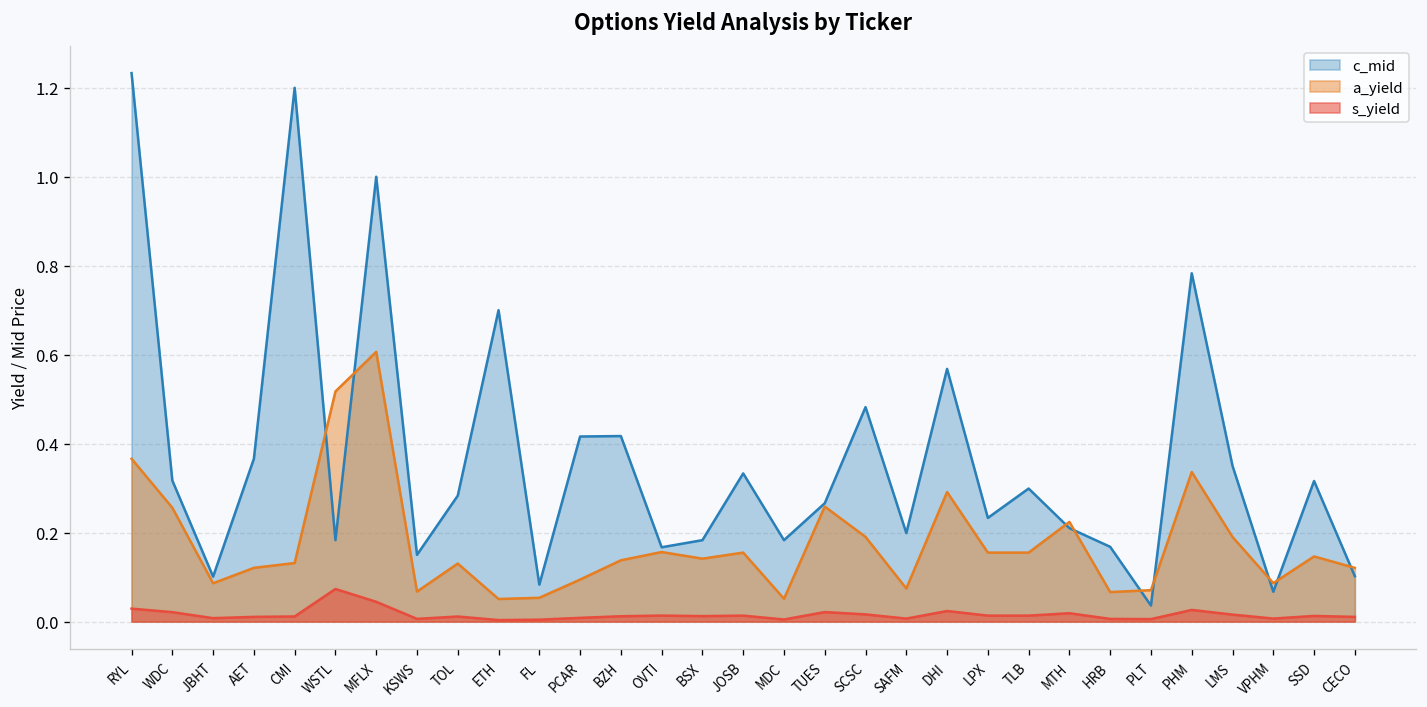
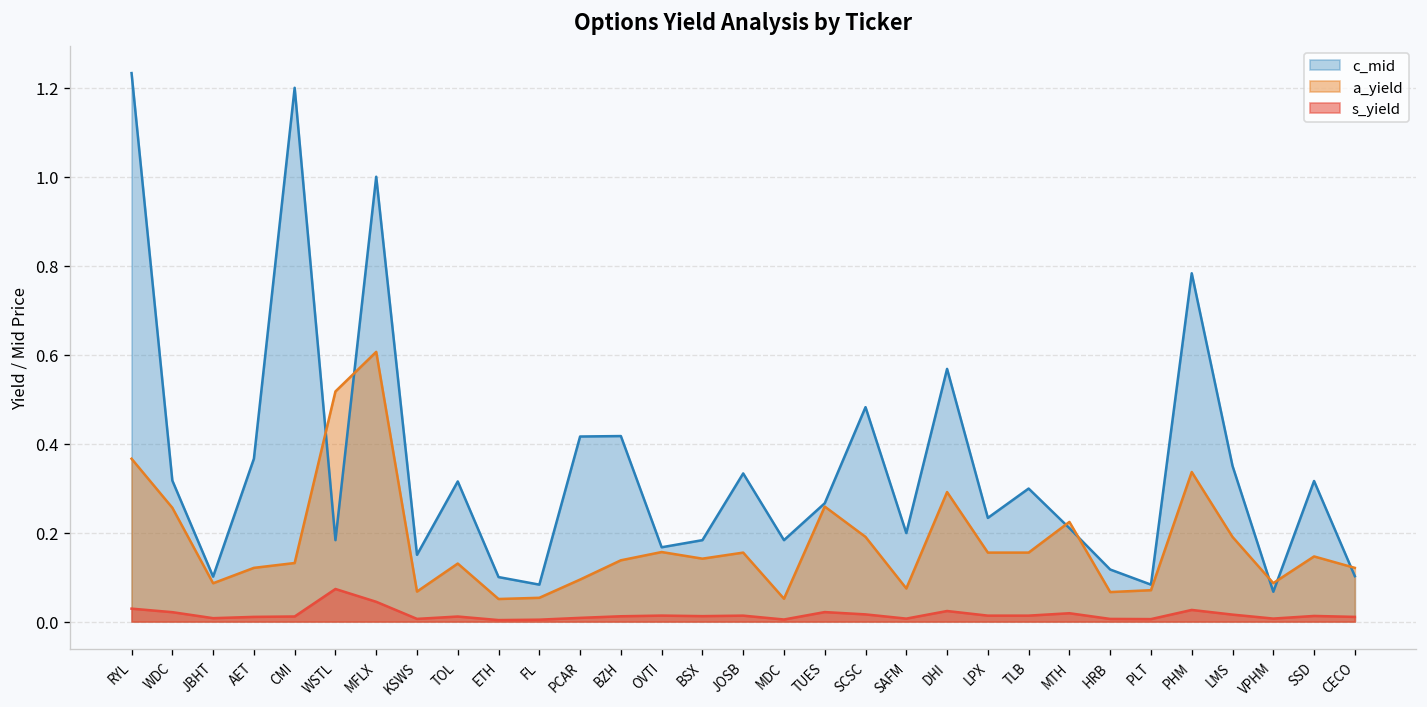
  {
    "c_mid": {
      "RYL": 1.23,
      "WDC": 0.32,
      "JBHT": 0.10,
      "AET": 0.37,
      "CMI": 1.20,
      "WSTL": 0.18,
      "MFLX": 1.00,
      "KSWS": 0.15,
-     "TOL": 0.28,
-     "ETH": 0.7,
+     "TOL": 0.32,
+     "ETH": 0.1,
      "FL": 0.08,
      "PCAR": 0.42,
      "BZH": 0.42,
      "OVTI": 0.17,
      "BSX": 0.18,
      "JOSB": 0.33,
      "MDC": 0.18,
      "TUES": 0.27,
      "SCSC": 0.48,
      "SAFM": 0.20,
      "DHI": 0.57,
      "LPX": 0.23,
      "TLB": 0.30,
      "MTH": 0.21,
-     "HRB": 0.17,
-     "PLT": 0.04,
+     "HRB": 0.12,
+     "PLT": 0.08,
      "PHM": 0.78,
      "LMS": 0.35,
      "VPHM": 0.07,
      "SSD": 0.32,
      "CECO": 0.10
    }
  }
